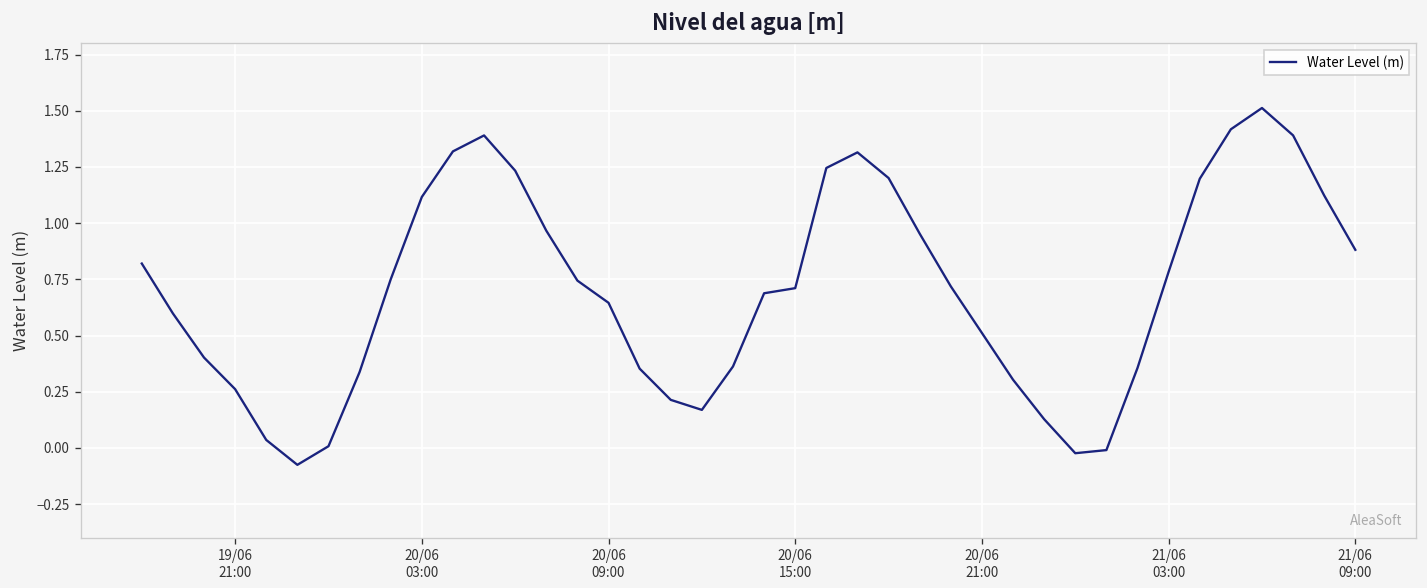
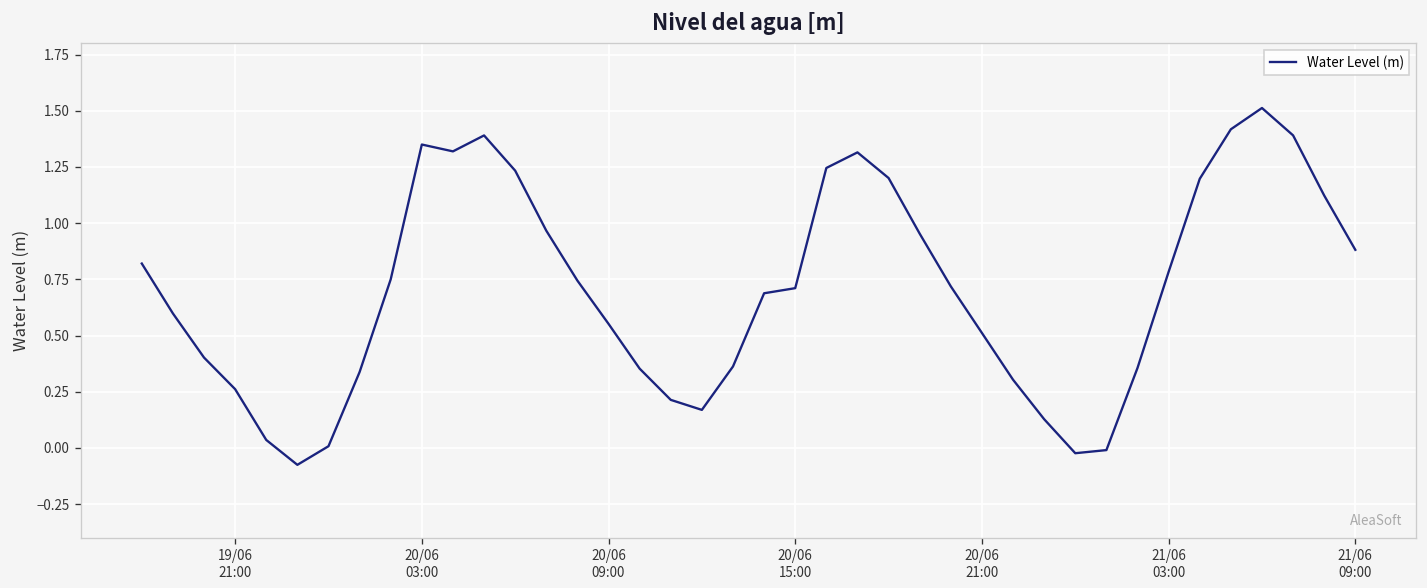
  {
    "19/06 21:00": 0.26,
-   "20/06 03:00": 1.12,
-   "20/06 09:00": 0.65,
+   "20/06 03:00": 1.35,
+   "20/06 09:00": 0.55,
    "20/06 15:00": 0.71,
    "20/06 21:00": 0.51,
    "21/06 03:00": 0.78,
    "21/06 09:00": 0.88
  }
